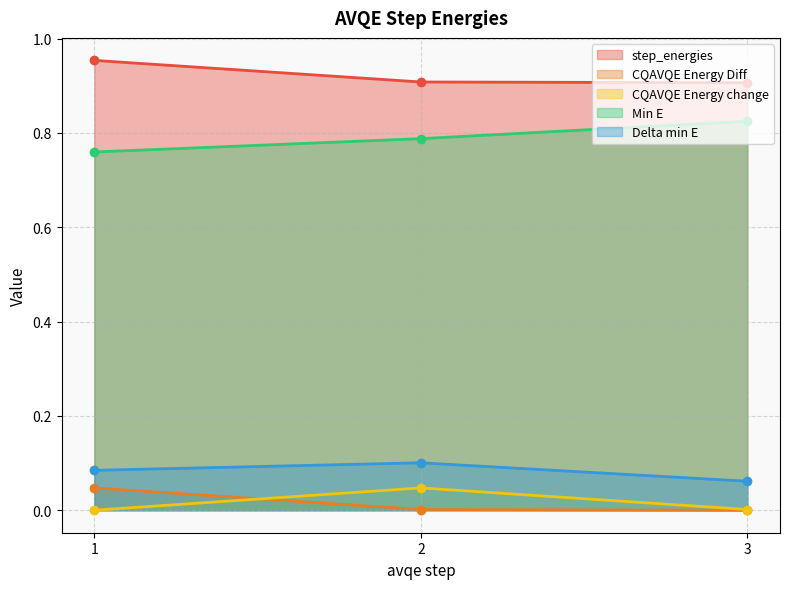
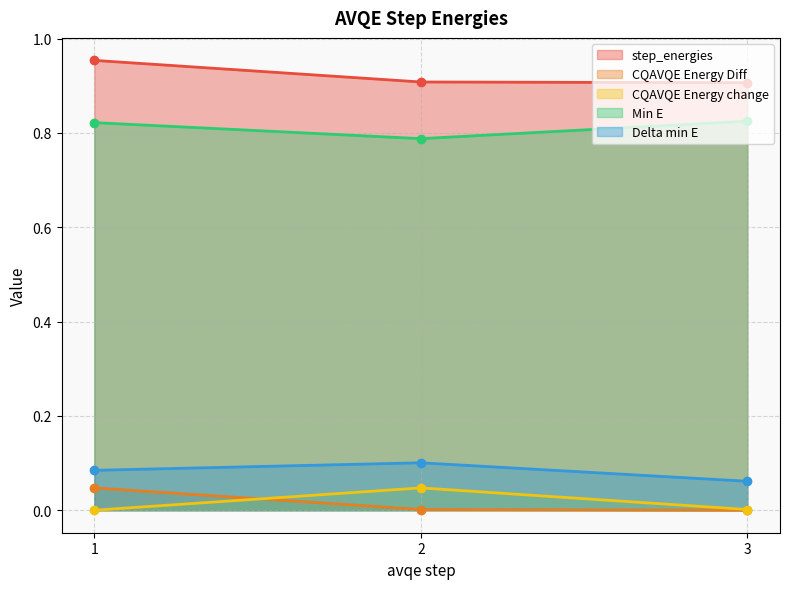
  {
    "Min E": {
-     "1": 0.76,
+     "1": 0.82,
      "2": 0.79
    },
    "Delta min E": {
      "1": 0.08,
      "2": 0.10,
      "3": 0.06
    }
  }
